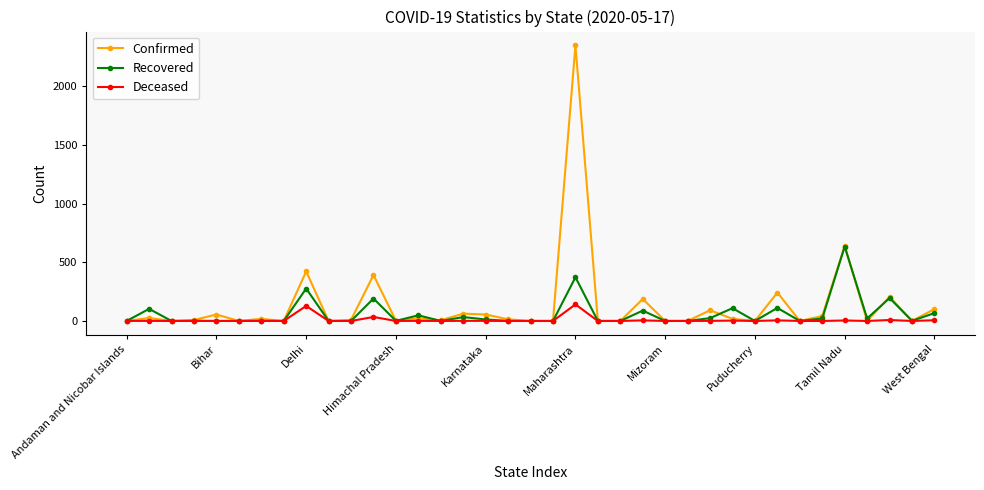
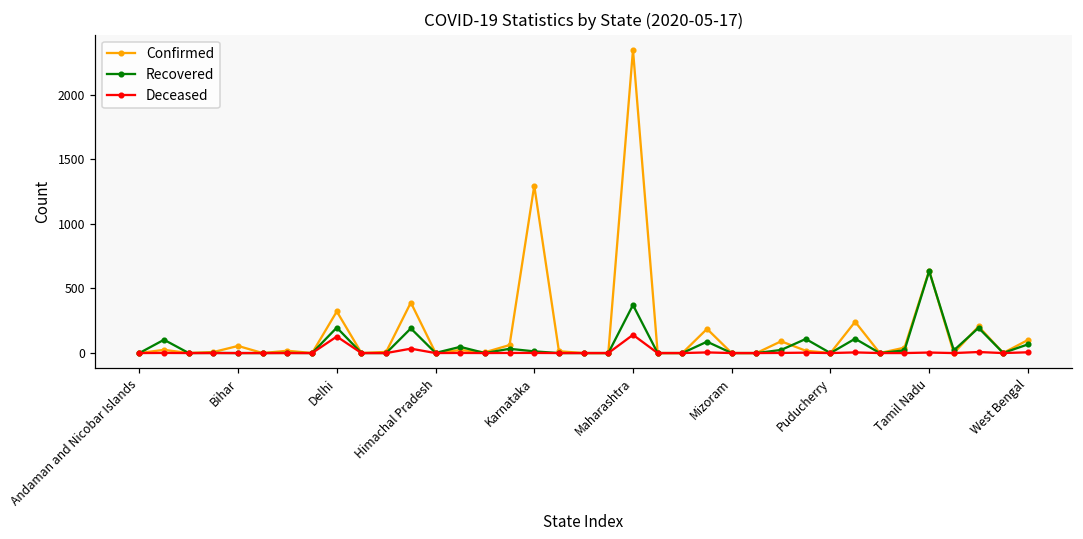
  {
    "Confirmed": {
      "Bihar": 60,
-     "Delhi": 420,
-     "Karnataka": 60,
+     "Delhi": 320,
+     "Karnataka": 1300,
      "Maharashtra": 2350,
      "West Bengal": 100
    },
    "Recovered": {
-     "Delhi": 280,
+     "Delhi": 200,
      "Maharashtra": 370,
      "West Bengal": 70
    },
    "Deceased": {
      "Delhi": 130,
      "Maharashtra": 140,
      "Tamil Nadu": 0,
      "West Bengal": 10
    }
  }
